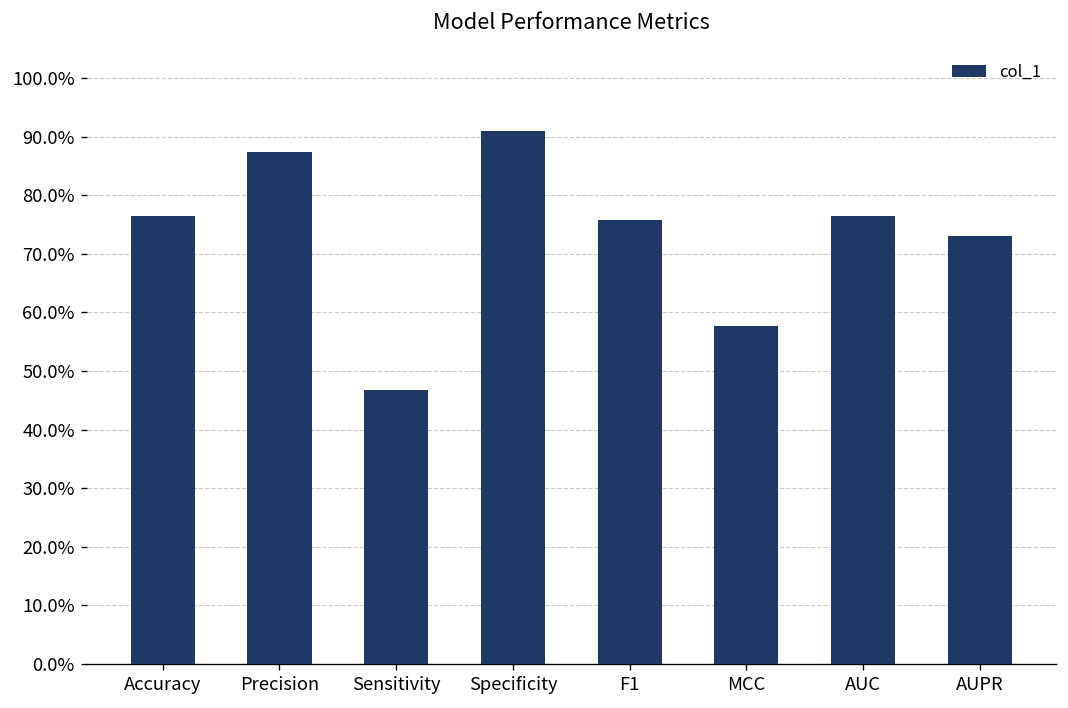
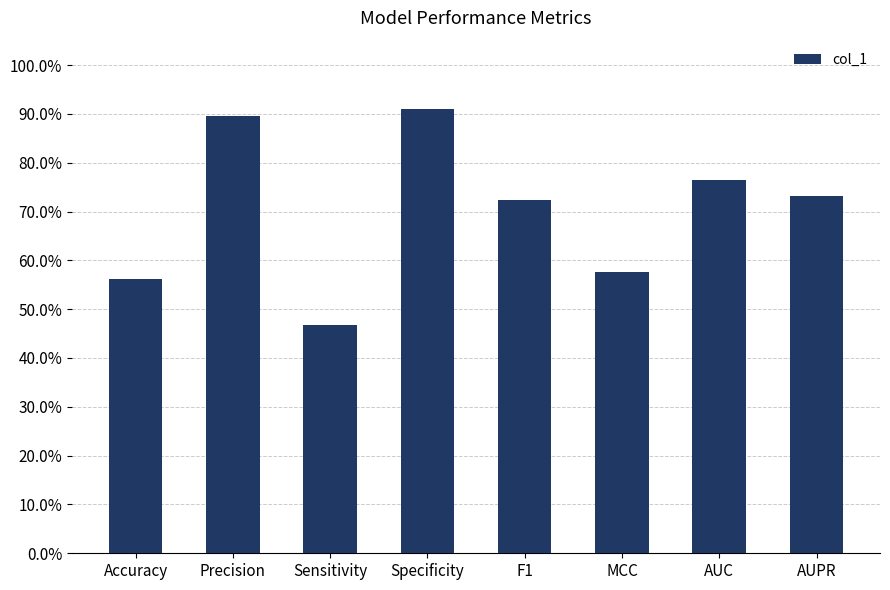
  {
-   "Accuracy": "76%",
-   "Precision": "87%",
+   "Accuracy": "56%",
+   "Precision": "90%",
    "Sensitivity": "47%",
    "Specificity": "91%",
-   "F1": "76%",
+   "F1": "72%",
    "MCC": "58%",
    "AUC": "76%",
    "AUPR": "73%"
  }
